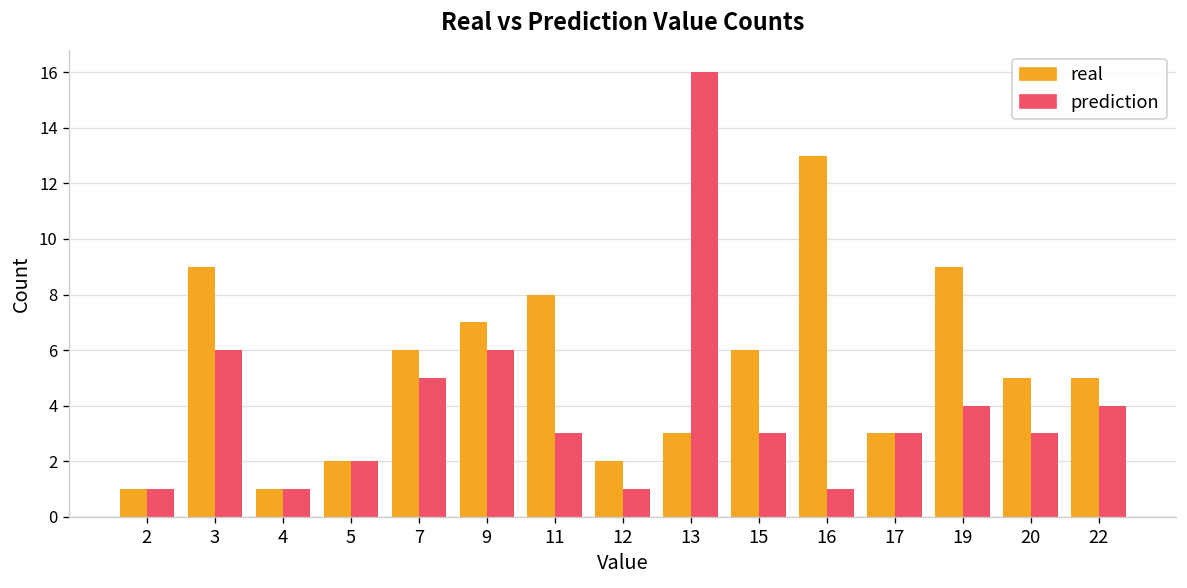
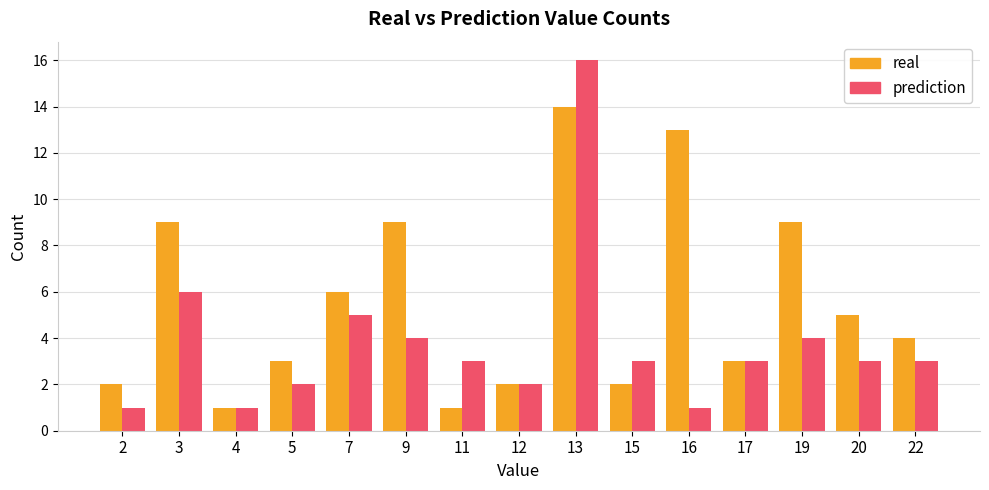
  {
    "real": {
-     "2": 1,
+     "2": 2,
      "3": 9,
      "4": 1,
-     "5": 2,
+     "5": 3,
      "7": 6,
-     "9": 7,
-     "11": 8,
+     "9": 9,
+     "11": 1,
      "12": 2,
-     "13": 3,
-     "15": 6,
+     "13": 14,
+     "15": 2,
      "16": 13,
      "17": 3,
      "19": 9,
      "20": 5,
-     "22": 5
+     "22": 4
    },
    "prediction": {
      "2": 1,
      "3": 6,
      "4": 1,
      "5": 2,
      "7": 5,
-     "9": 6,
+     "9": 4,
      "11": 3,
-     "12": 1,
+     "12": 2,
      "13": 16,
      "15": 3,
      "16": 1,
      "17": 3,
      "19": 4,
      "20": 3,
-     "22": 4
+     "22": 3
    }
  }
